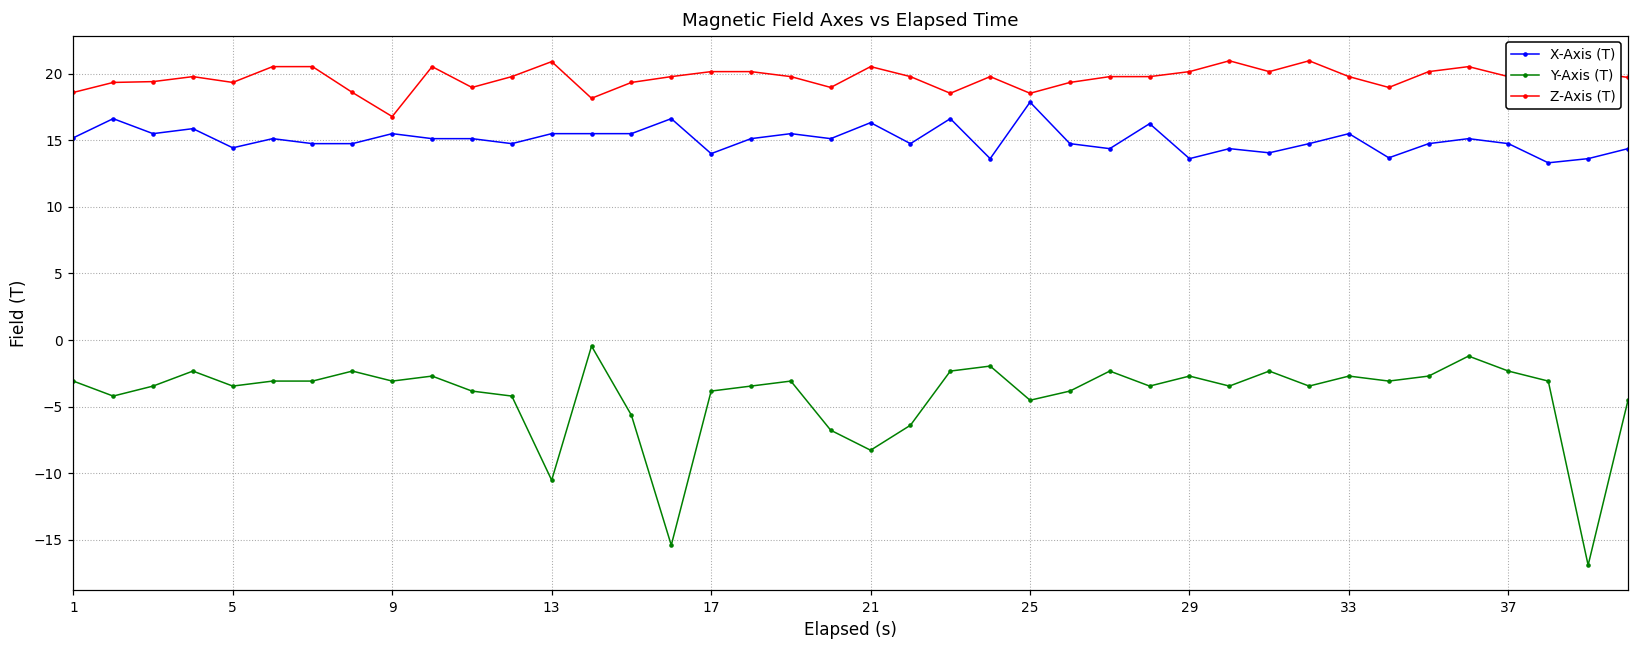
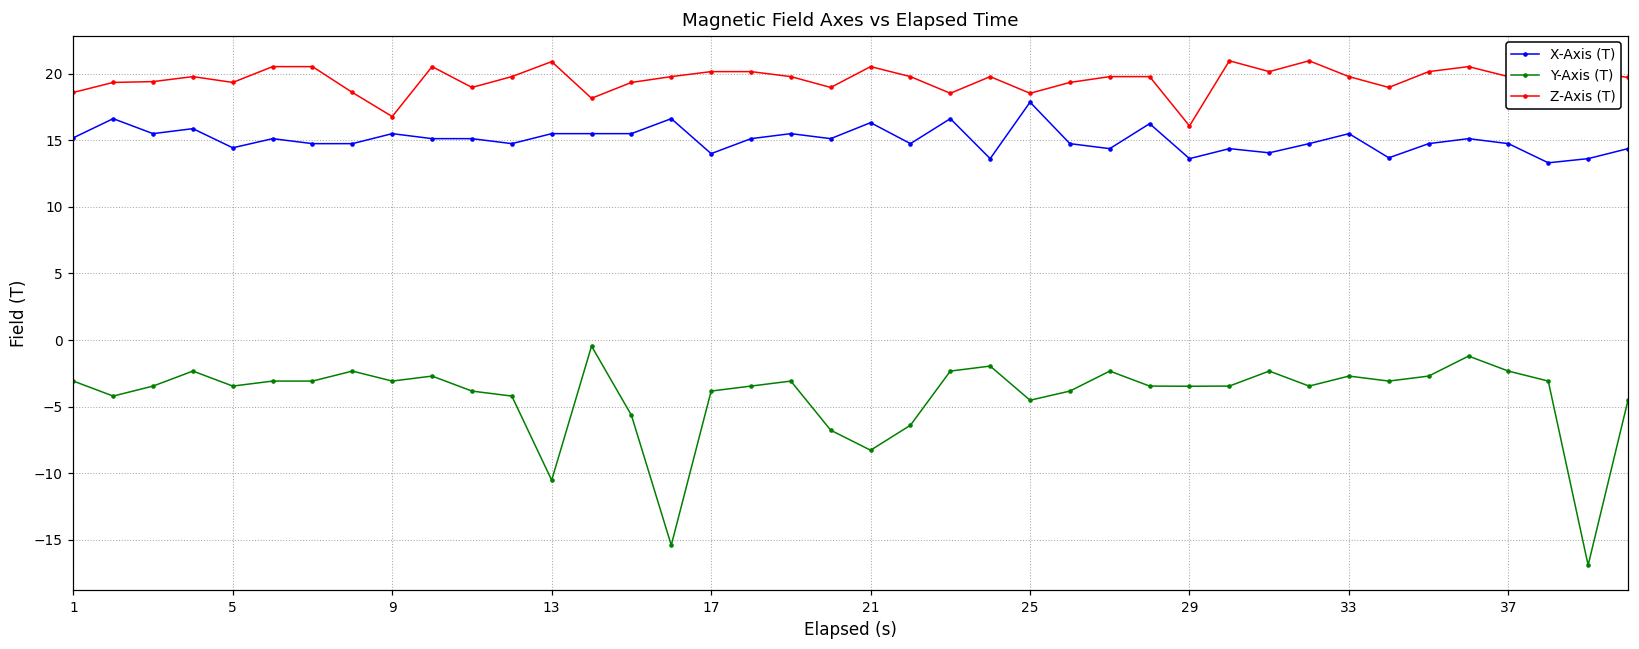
  {
    "X-Axis (T)": {
      "1": 15.2,
      "5": 14.4,
      "9": 15.5,
      "13": 15.5,
      "17": 14.0,
      "21": 16.3,
      "25": 17.9,
      "29": 13.6,
      "33": 15.5,
      "37": 14.7
    },
    "Y-Axis (T)": {
      "1": -3.1,
      "5": -3.5,
      "9": -3.1,
      "13": -10.5,
      "17": -3.8,
      "21": -8.3,
      "25": -4.5,
-     "29": -2.7,
+     "29": -3.5,
      "33": -2.7,
      "37": -2.3
    },
    "Z-Axis (T)": {
      "1": 18.6,
      "5": 19.3,
      "9": 16.8,
      "13": 20.9,
      "17": 20.1,
      "21": 20.5,
      "25": 18.5,
-     "29": 20.1,
+     "29": 16.1,
      "33": 19.8
    }
  }
